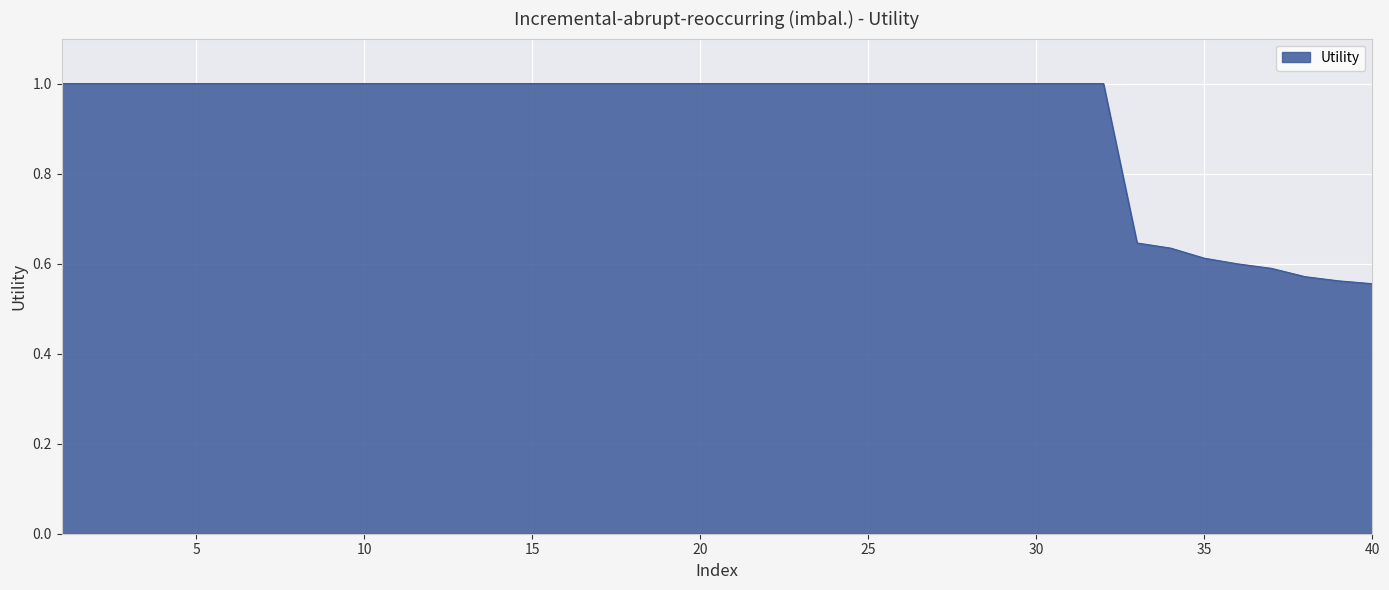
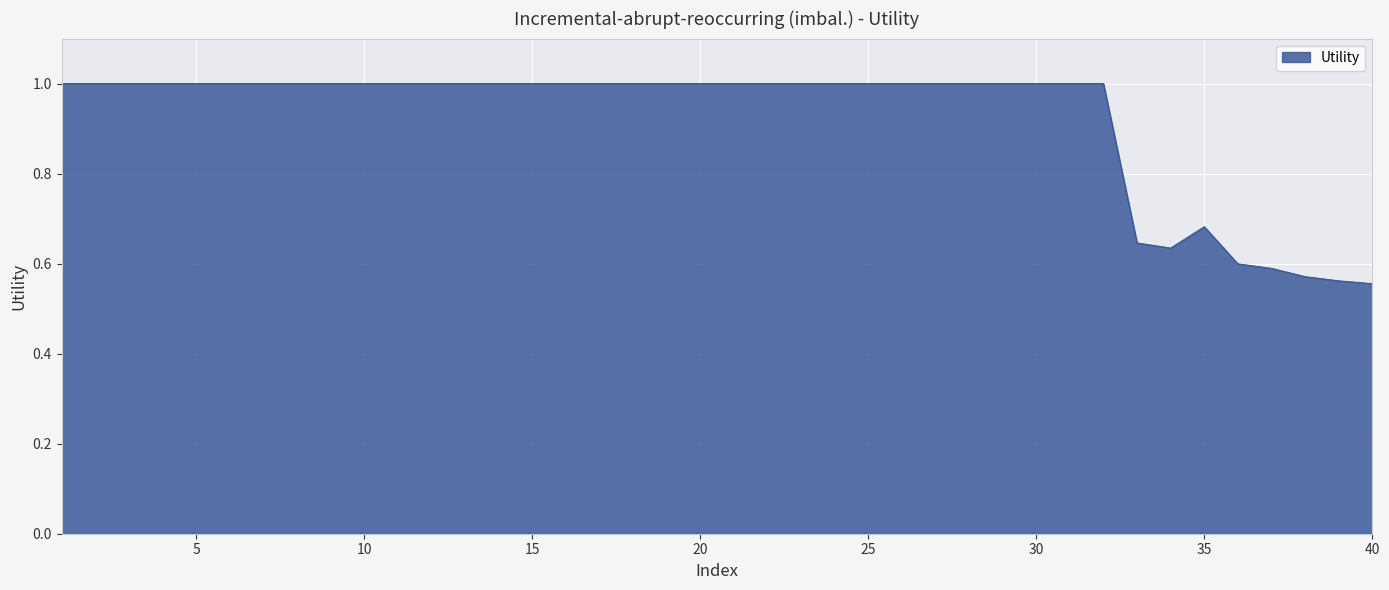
  {
    "5": 1.00,
    "10": 1.00,
    "15": 1.00,
    "20": 1.00,
    "25": 1.00,
    "30": 1.00,
-   "35": 0.61,
+   "35": 0.68,
    "40": 0.56
  }
